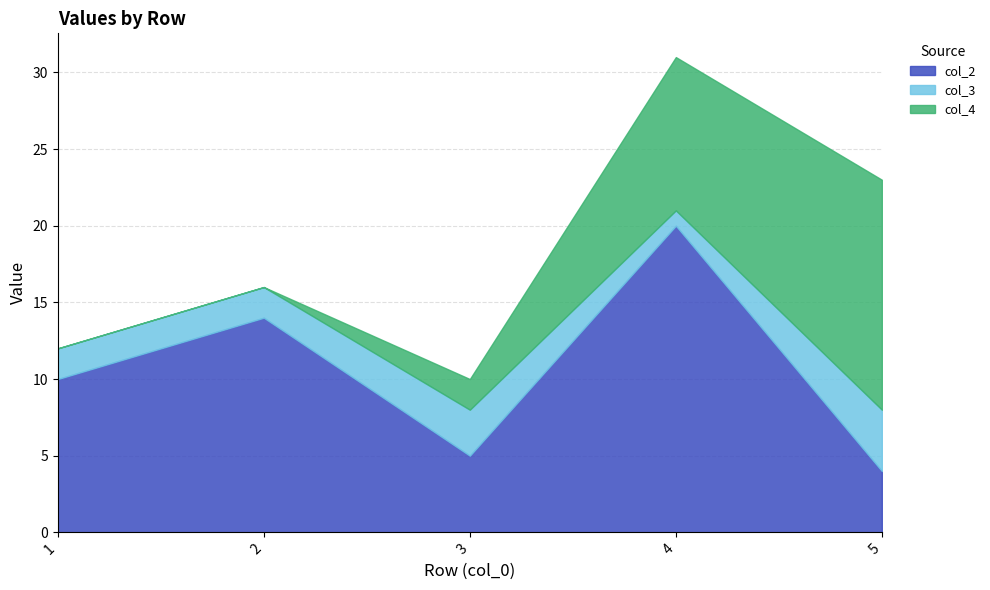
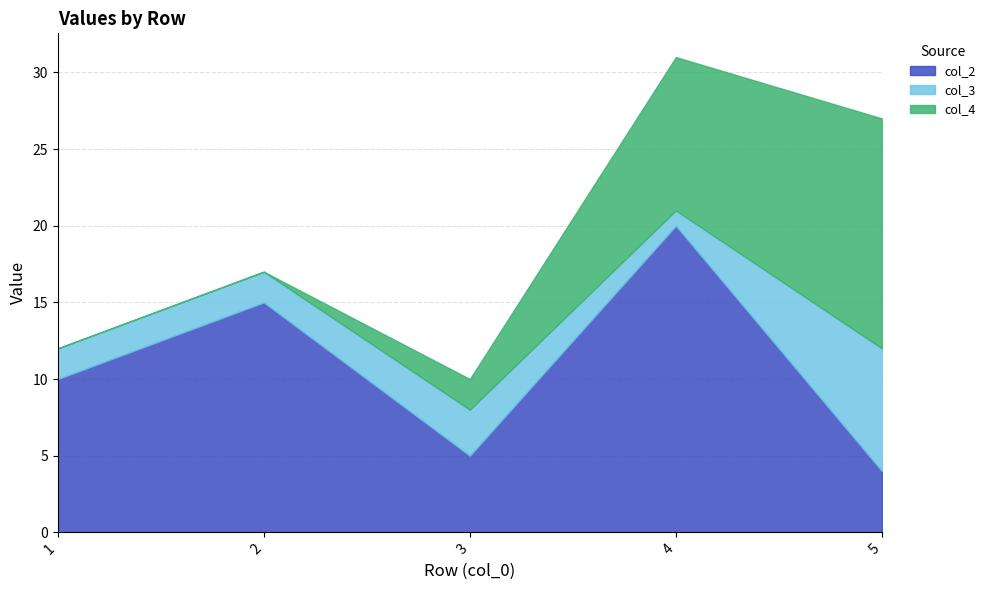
  {
    "col_2": {
      "1": 10,
-     "2": 14,
+     "2": 15,
      "3": 5,
      "4": 20,
      "5": 4
    },
    "col_3": {
      "3": 3,
      "4": 1,
-     "5": 4
+     "5": 8
    },
    "col_4": {
      "3": 2,
      "4": 10,
      "5": 15
    }
  }
